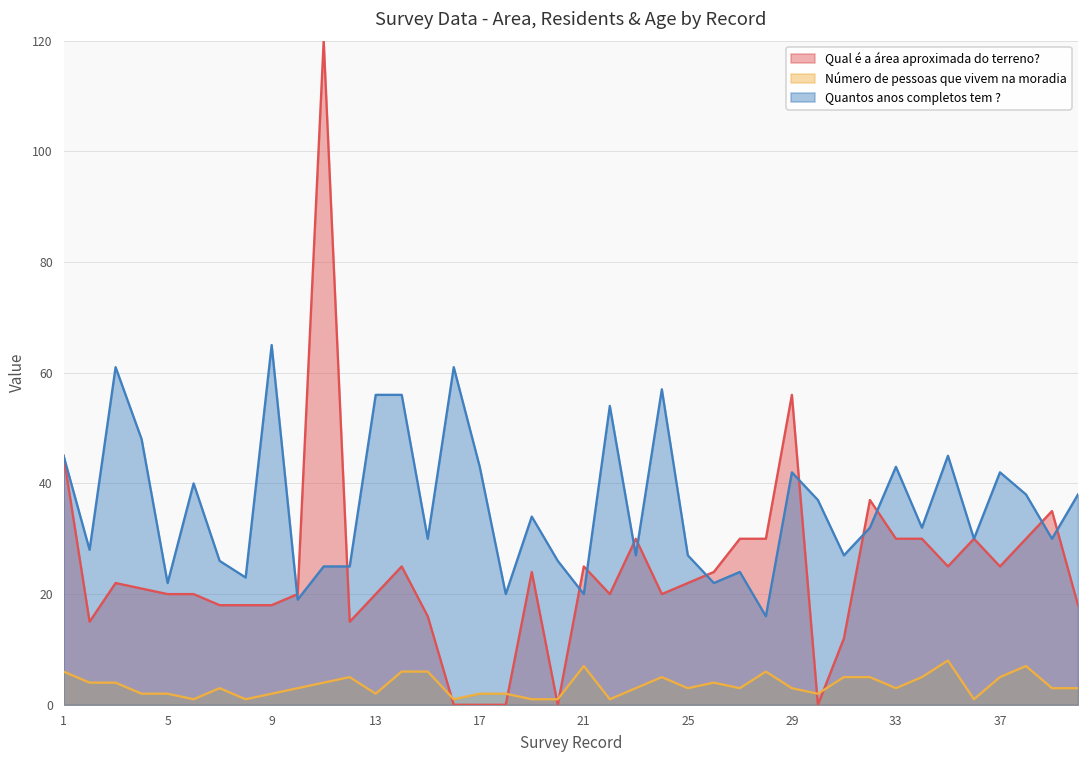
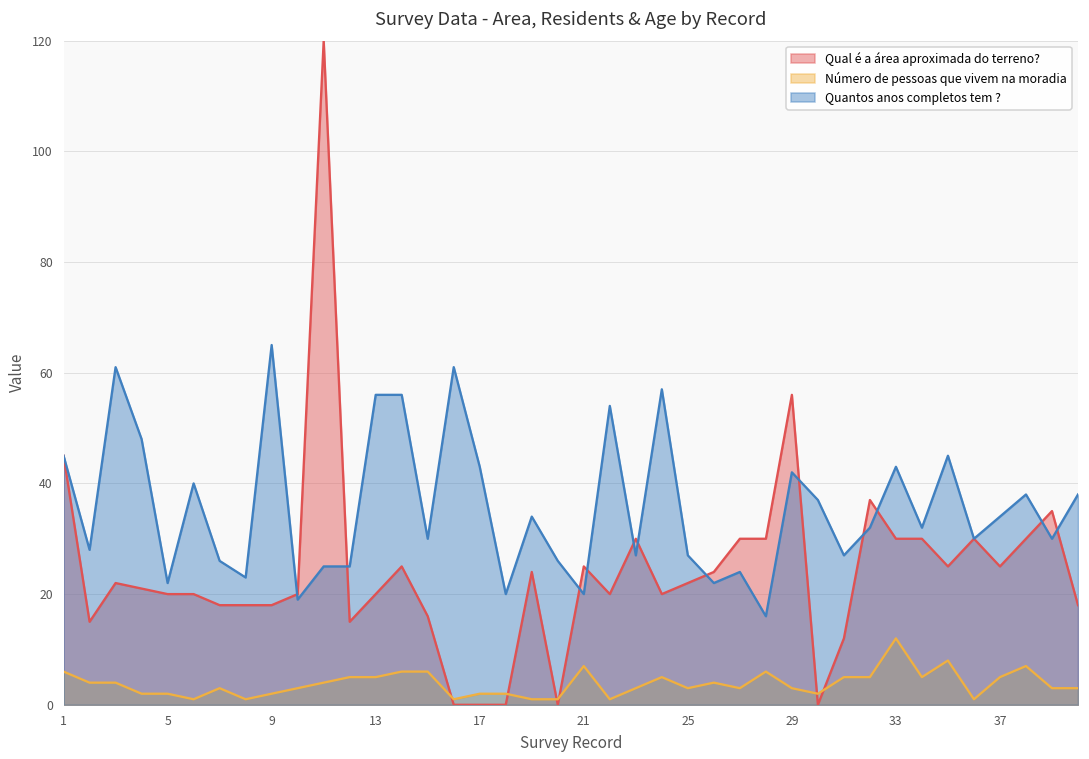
  {
    "Qual é a área aproximada do terreno?": {
      "5": 20,
      "9": 18,
      "13": 20,
      "17": 0,
      "21": 25,
      "25": 22,
      "29": 56,
      "33": 30,
      "37": 25
    },
    "Número de pessoas que vivem na moradia": {
      "1": 6,
      "5": 2,
      "9": 2,
-     "13": 2,
+     "13": 5,
      "17": 2,
      "21": 7,
      "25": 3,
      "29": 3,
-     "33": 3,
+     "33": 12,
      "37": 5
    },
    "Quantos anos completos tem ?": {
      "5": 22,
      "9": 65,
      "13": 56,
      "17": 43,
      "21": 20,
      "25": 27,
      "29": 42,
      "33": 43,
-     "37": 42
+     "37": 34
    }
  }
